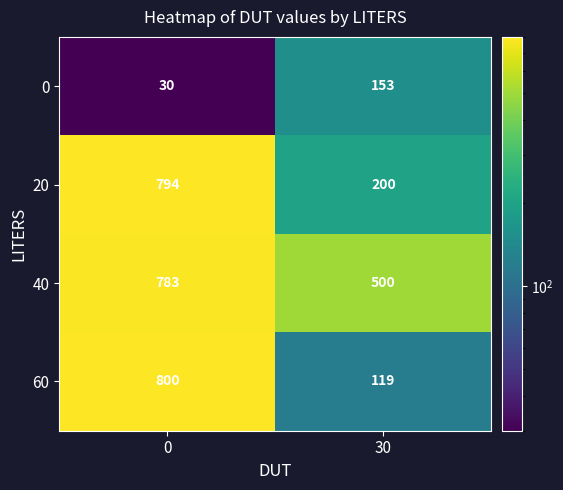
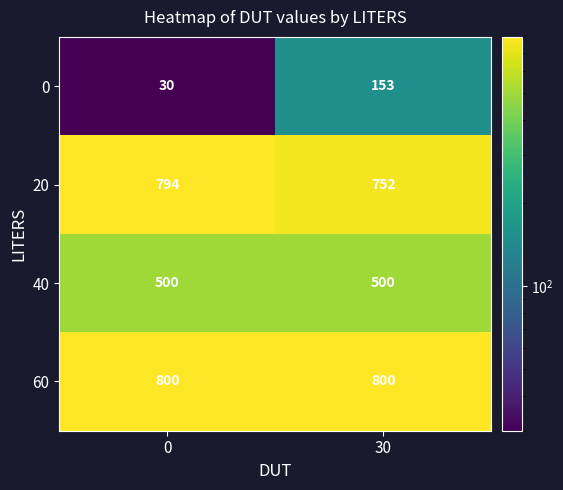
  {
    "0": {
      "0": 30,
      "30": 153
    },
    "20": {
      "0": 794,
-     "30": 200
+     "30": 752
    },
    "40": {
-     "0": 783,
+     "0": 500,
      "30": 500
    },
    "60": {
      "0": 800,
-     "30": 119
+     "30": 800
    }
  }
